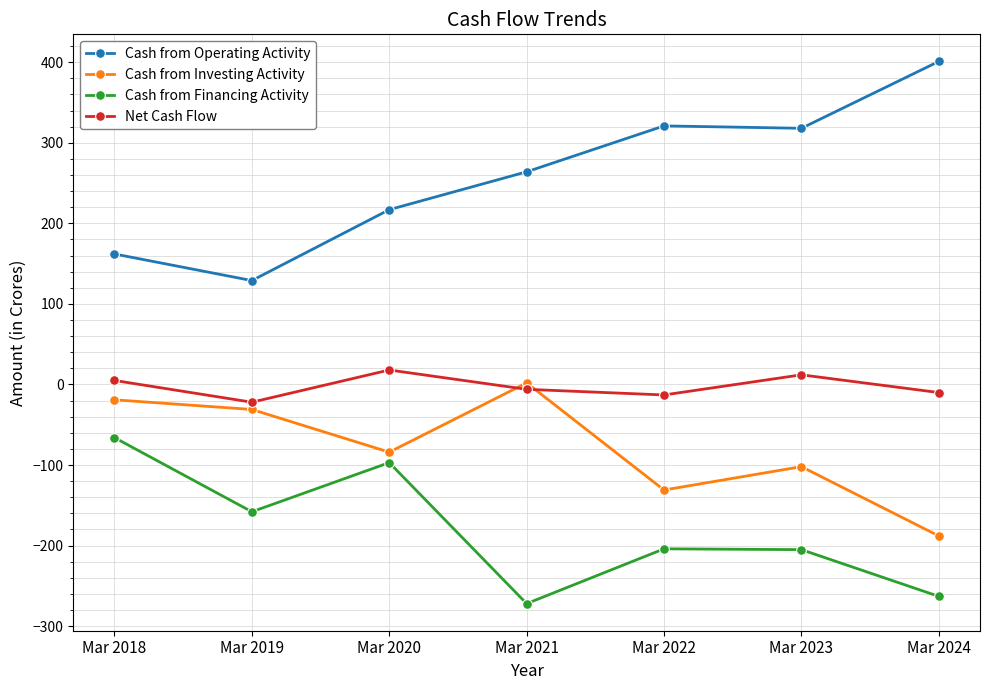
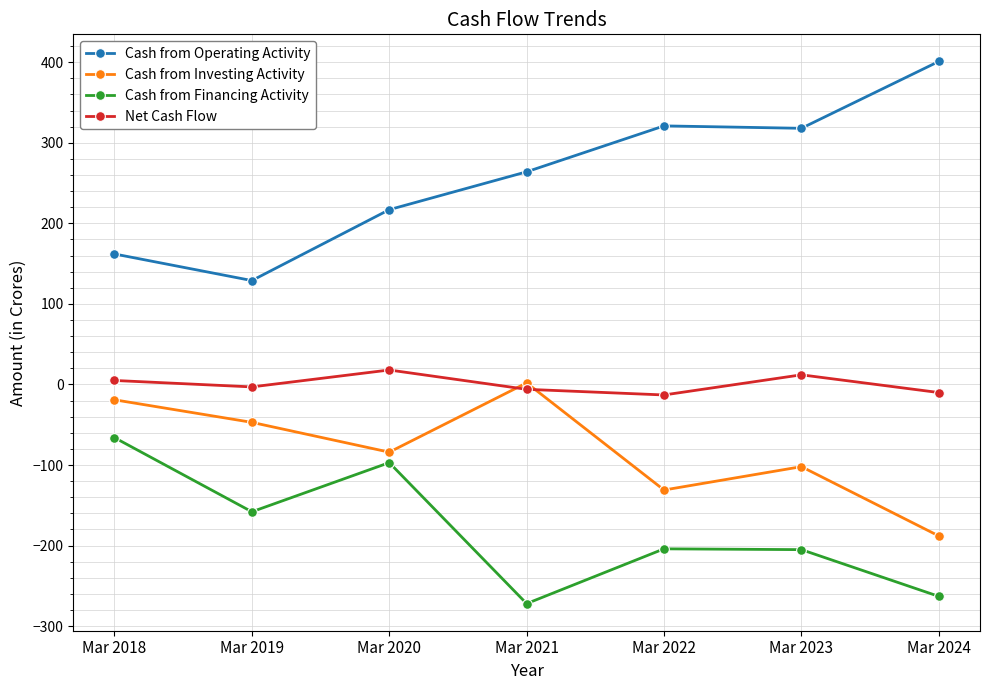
  {
    "Cash from Operating Activity": {
      "Mar 2018": 160,
      "Mar 2019": 130,
      "Mar 2020": 220,
      "Mar 2021": 260,
      "Mar 2022": 320,
      "Mar 2023": 320,
      "Mar 2024": 400
    },
    "Cash from Investing Activity": {
      "Mar 2018": -20,
-     "Mar 2019": -30,
+     "Mar 2019": -50,
      "Mar 2020": -80,
      "Mar 2021": 0,
      "Mar 2022": -130,
      "Mar 2023": -100,
      "Mar 2024": -190
    },
    "Cash from Financing Activity": {
      "Mar 2018": -70,
      "Mar 2019": -160,
      "Mar 2020": -100,
      "Mar 2021": -270,
      "Mar 2022": -200,
      "Mar 2023": -210,
      "Mar 2024": -260
    },
    "Net Cash Flow": {
      "Mar 2018": 10,
-     "Mar 2019": -20,
+     "Mar 2019": 0,
      "Mar 2020": 20,
      "Mar 2021": -10,
      "Mar 2022": -10,
      "Mar 2023": 10,
      "Mar 2024": -10
    }
  }
